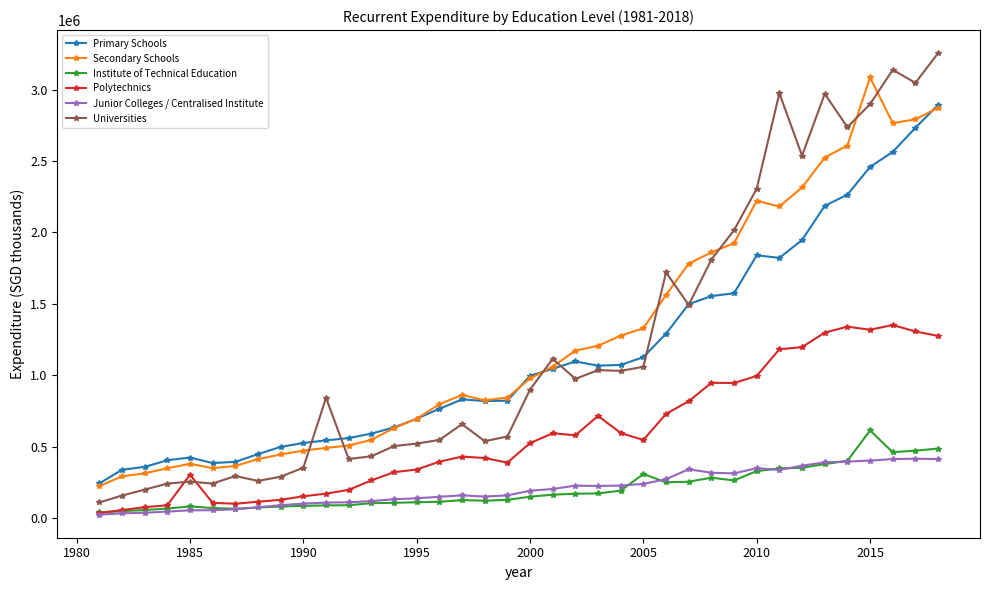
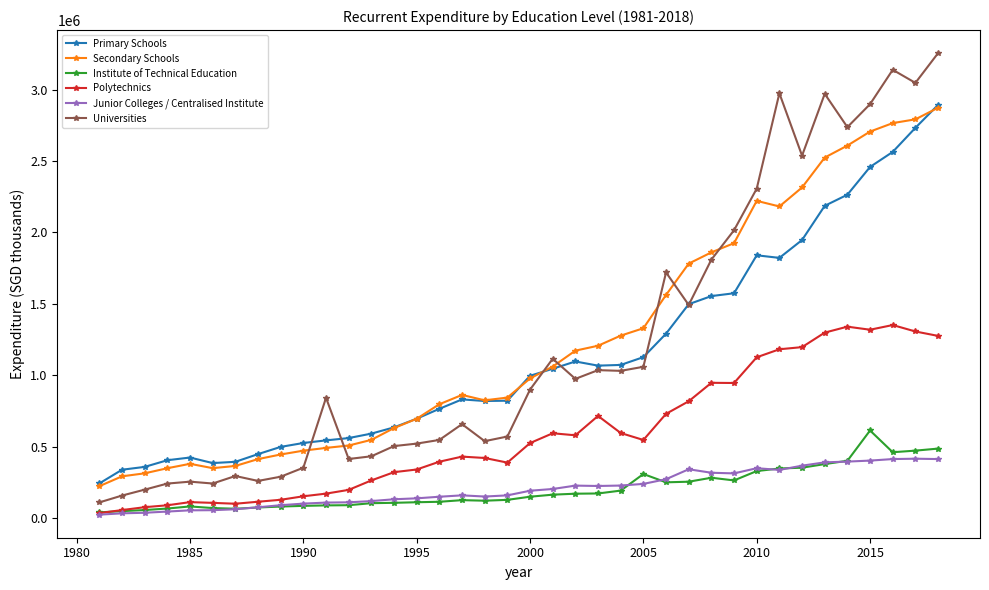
  {
    "Primary Schools": {
      "1985": 420000,
      "1990": 520000,
      "2000": 1000000,
      "2005": 1130000,
      "2010": 1840000,
      "2015": 2460000
    },
    "Secondary Schools": {
      "1985": 380000,
      "1990": 470000,
      "2000": 980000,
      "2005": 1330000,
      "2010": 2220000,
-     "2015": 3080000
+     "2015": 2710000
    },
    "Institute of Technical Education": {
      "1985": 80000,
      "1995": 110000,
      "2000": 150000,
      "2005": 310000,
      "2010": 330000,
      "2015": 610000
    },
    "Polytechnics": {
-     "1985": 300000,
+     "1985": 110000,
      "1990": 150000,
      "1995": 340000,
      "2000": 520000,
      "2005": 550000,
-     "2010": 990000,
+     "2010": 1120000,
      "2015": 1320000
    },
    "Junior Colleges / Centralised Institute": {
      "1985": 50000,
      "1995": 140000,
      "2000": 190000,
      "2005": 240000,
      "2010": 350000,
      "2015": 400000
    },
    "Universities": {
      "1985": 250000,
      "1990": 350000,
      "1995": 520000,
      "2000": 900000,
      "2005": 1060000,
      "2010": 2310000,
      "2015": 2900000
    }
  }
